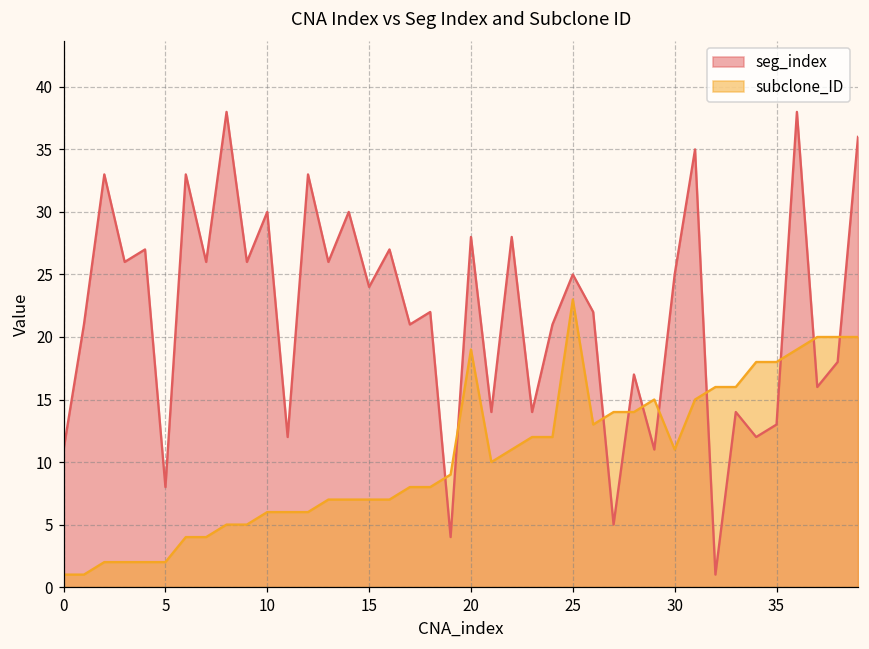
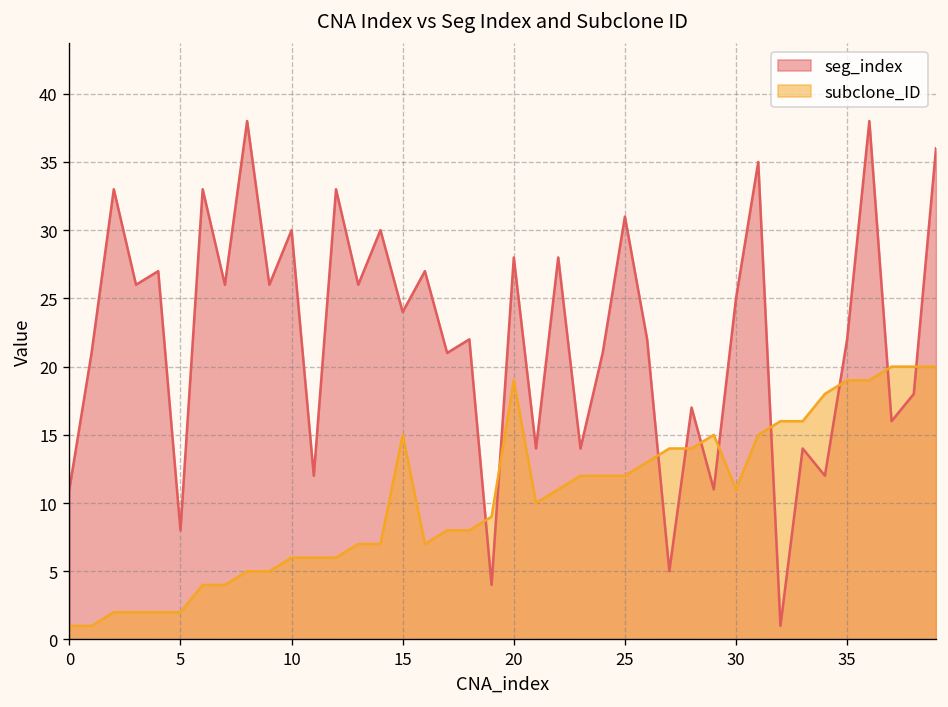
  {
    "seg_index": {
      "0": 11,
      "5": 8,
      "10": 30,
      "15": 24,
      "20": 28,
-     "25": 25,
+     "25": 31,
      "30": 25,
-     "35": 13
+     "35": 22
    },
    "subclone_ID": {
      "0": 1,
      "5": 2,
      "10": 6,
-     "15": 7,
+     "15": 15,
      "20": 19,
-     "25": 23,
+     "25": 12,
      "30": 11,
-     "35": 18
+     "35": 19
    }
  }
